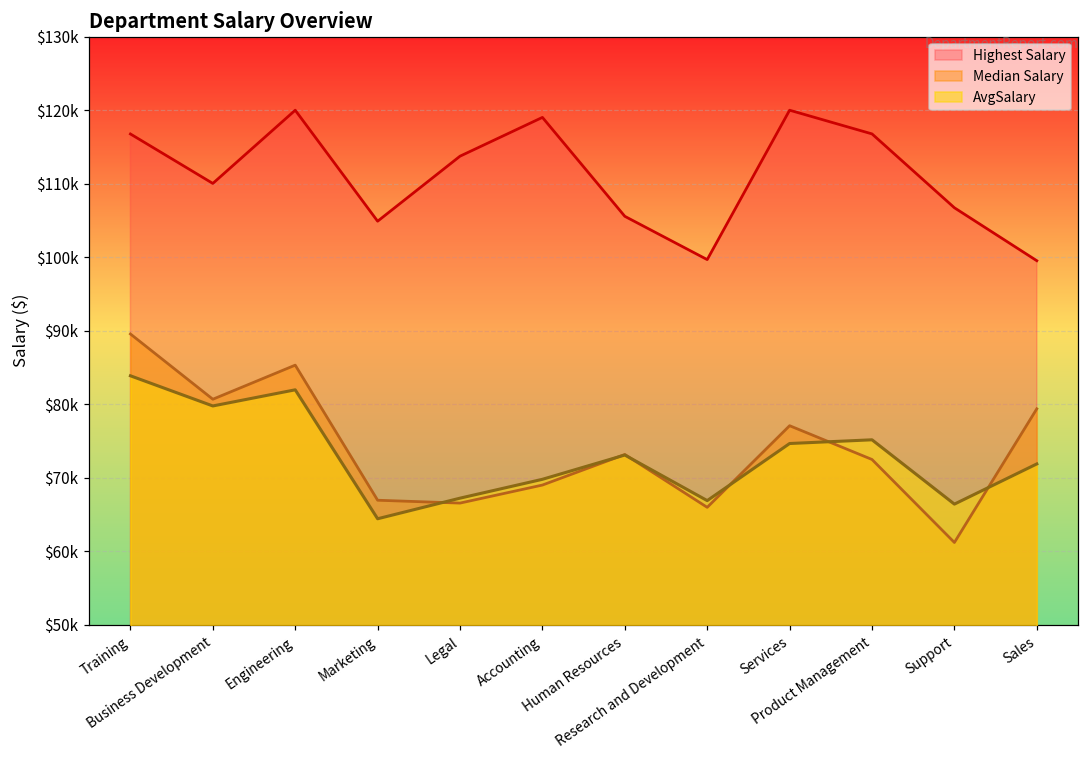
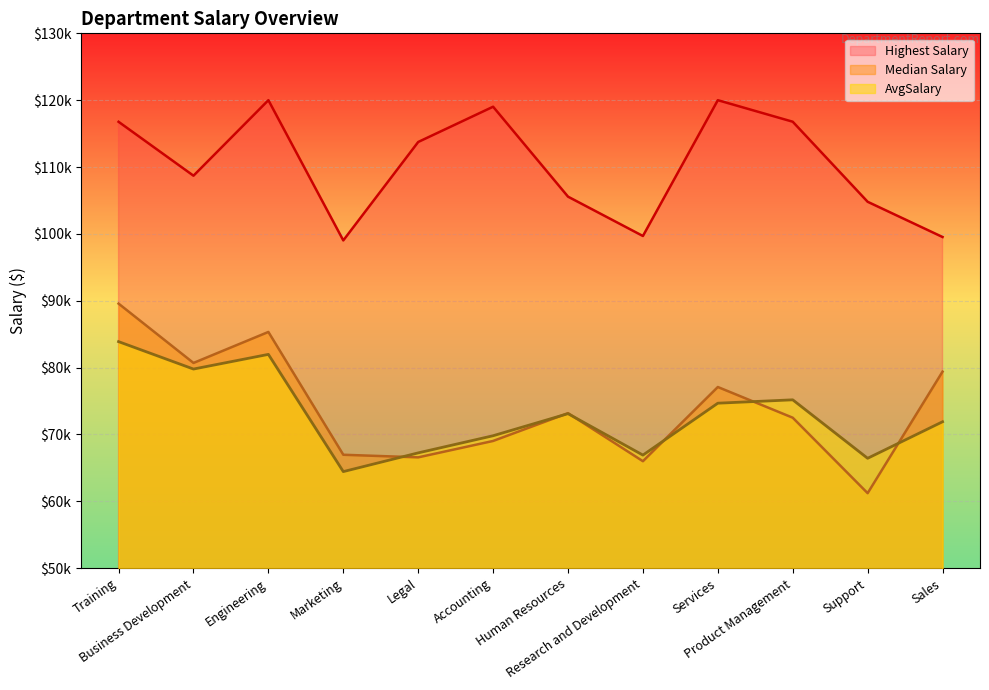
  {
    "Highest Salary": {
      "Training": "$117000",
-     "Business Development": "$110000",
+     "Business Development": "$109000",
      "Engineering": "$120000",
-     "Marketing": "$105000",
+     "Marketing": "$99000",
      "Legal": "$114000",
      "Accounting": "$119000",
      "Human Resources": "$106000",
      "Research and Development": "$100000",
      "Services": "$120000",
      "Product Management": "$117000",
-     "Support": "$107000",
+     "Support": "$105000",
      "Sales": "$100000"
    }
  }
